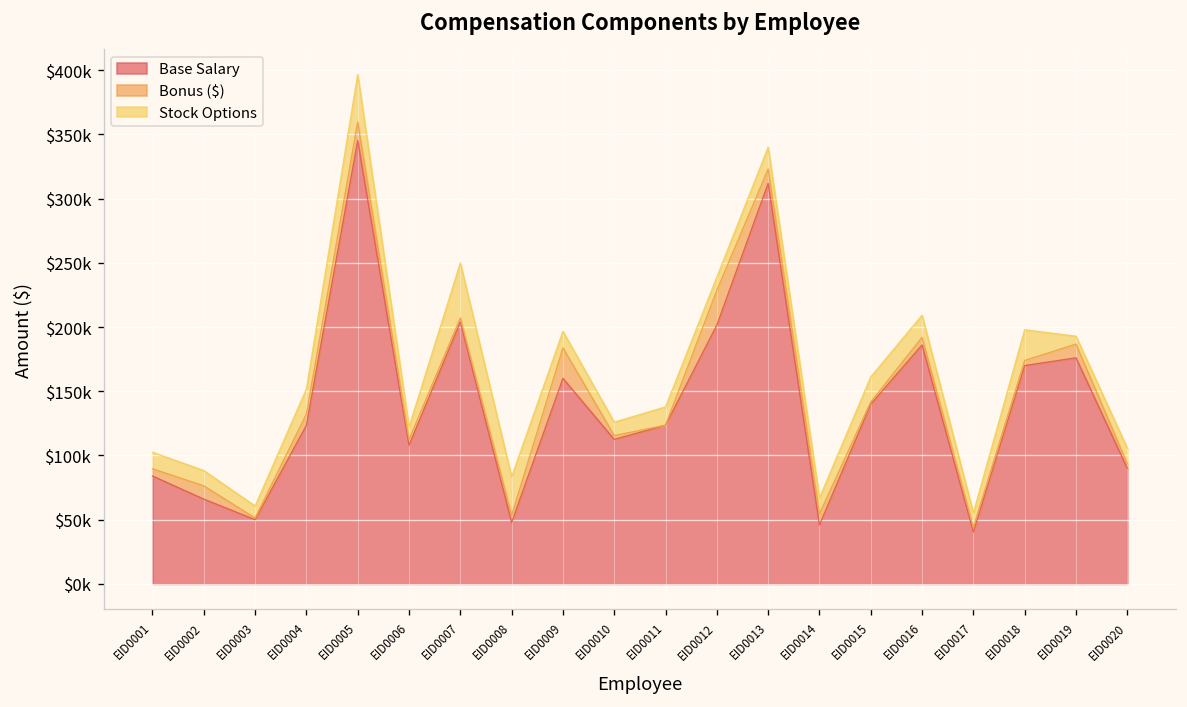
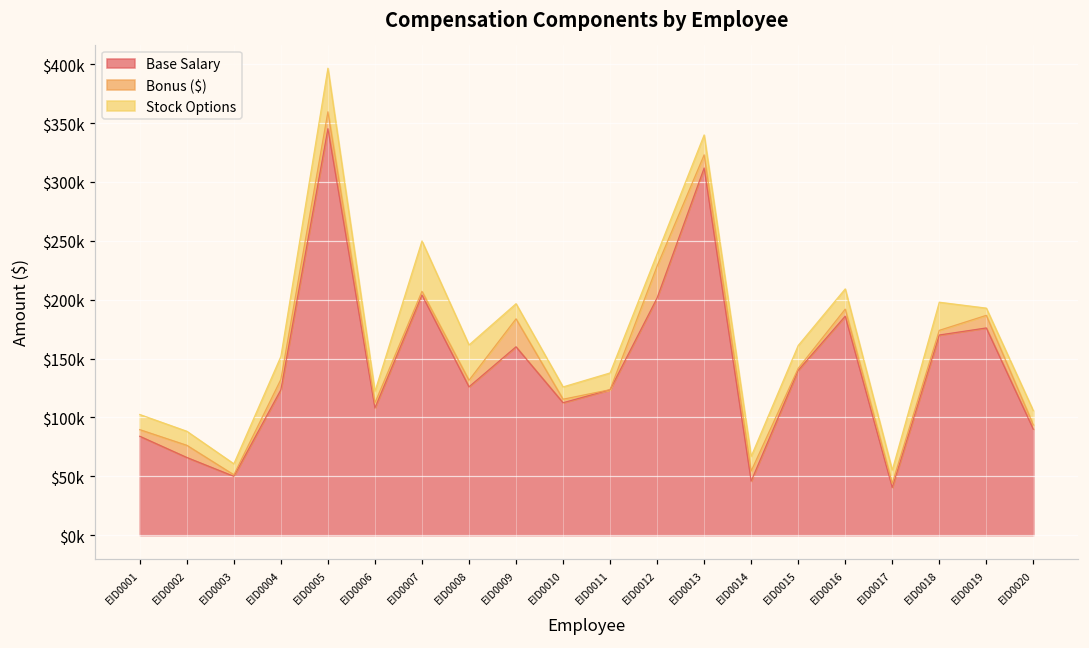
  {
    "Base Salary": {
      "EID0001": "$84000",
      "EID0002": "$66000",
      "EID0004": "$124000",
      "EID0005": "$345000",
      "EID0006": "$108000",
      "EID0007": "$204000",
-     "EID0008": "$48000",
+     "EID0008": "$126000",
      "EID0009": "$160000",
      "EID0010": "$113000",
      "EID0012": "$202000",
      "EID0013": "$312000",
      "EID0014": "$46000",
      "EID0016": "$186000",
      "EID0017": "$41000",
      "EID0018": "$170000",
      "EID0019": "$176000",
      "EID0020": "$90000"
    }
  }
